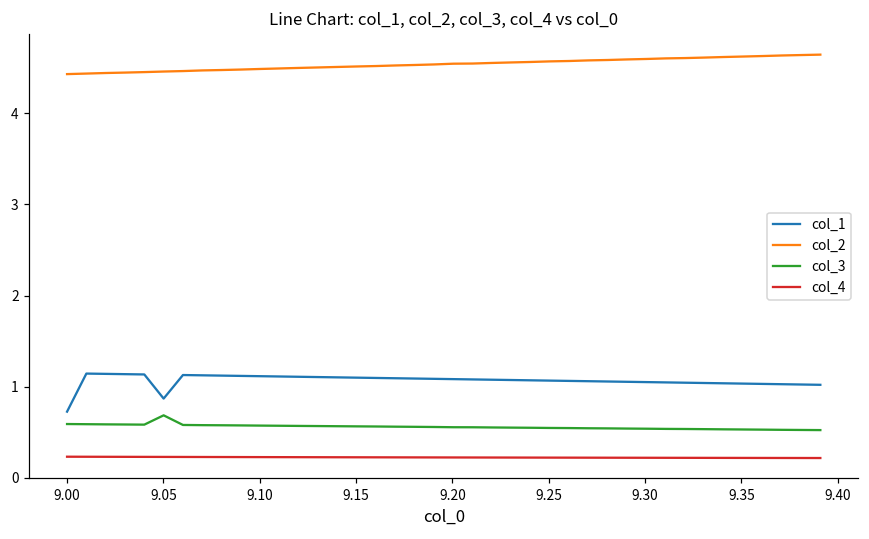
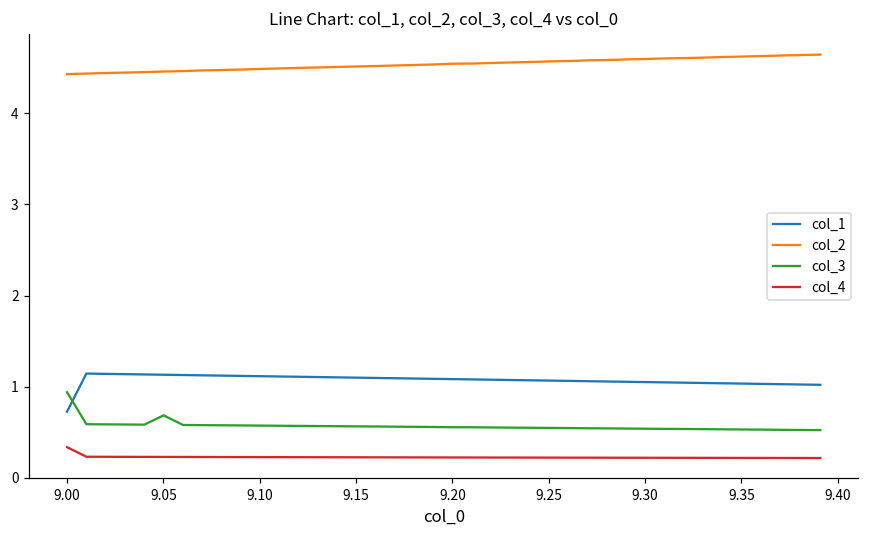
  {
    "col_1": {
      "9.00": 0.7,
-     "9.05": 0.9
+     "9.05": 1.1
    },
    "col_2": {
      "9.00": 4.4,
      "9.05": 4.5
    },
    "col_3": {
-     "9.00": 0.6,
+     "9.00": 0.9,
      "9.05": 0.7
    },
    "col_4": {
-     "9.00": 0.2,
+     "9.00": 0.3,
      "9.05": 0.2
    }
  }
